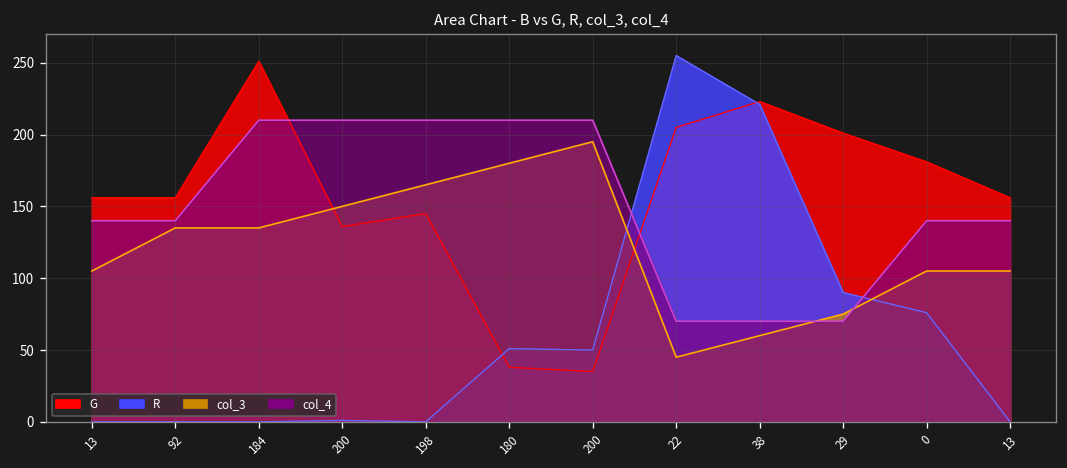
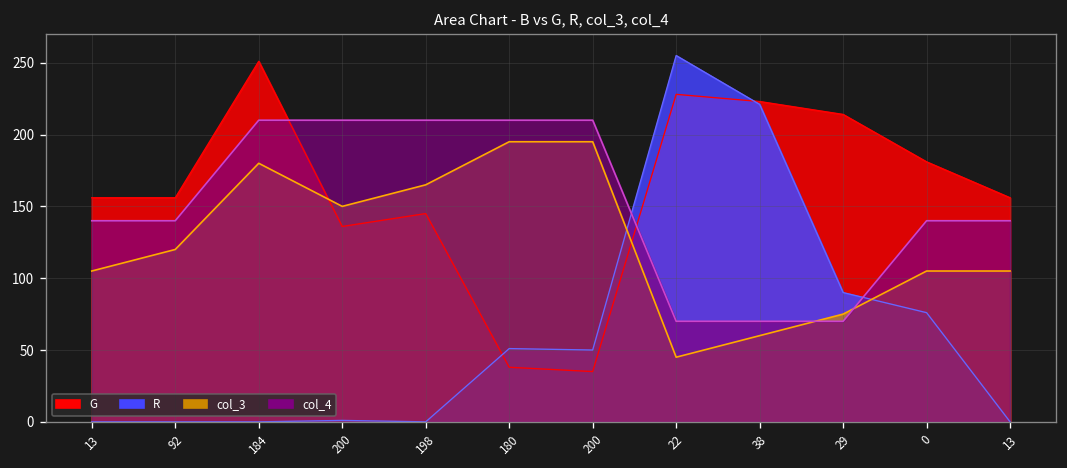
  {
    "G": {
      "92": 156,
      "184": 251,
      "198": 145,
      "180": 38,
-     "22": 205,
-     "29": 201,
+     "22": 228,
+     "29": 214,
      "0": 181
    },
    "R": {
      "92": 0,
      "184": 0,
      "198": 0,
      "180": 51,
      "22": 255,
      "29": 90,
      "0": 76
    },
    "col_3": {
-     "92": 135,
-     "184": 135,
+     "92": 120,
+     "184": 180,
      "198": 165,
-     "180": 180,
+     "180": 195,
      "22": 45,
      "38": 60,
      "29": 75,
      "0": 105
    },
    "col_4": {
      "92": 140,
      "184": 210,
      "198": 210,
      "180": 210,
      "22": 70,
      "38": 70,
      "29": 70,
      "0": 140
    }
  }
